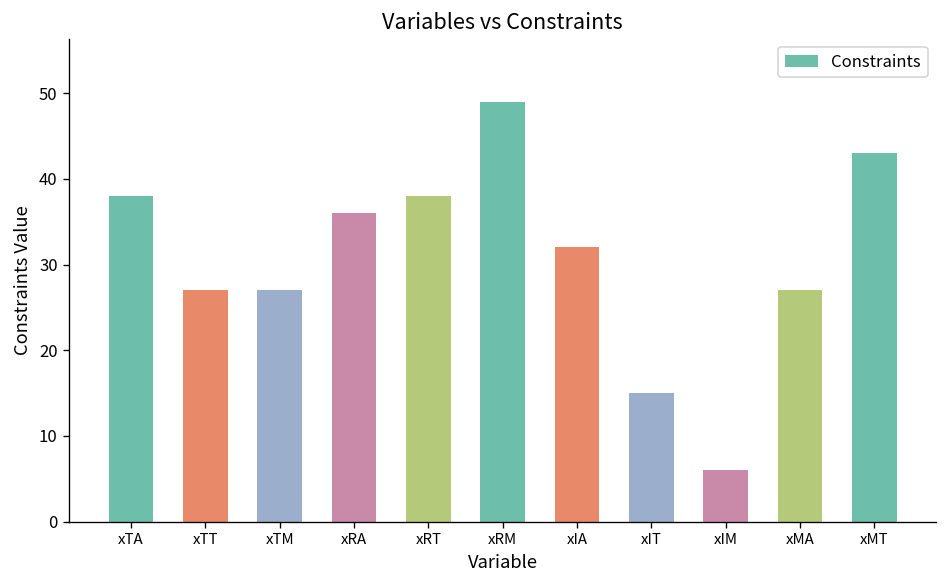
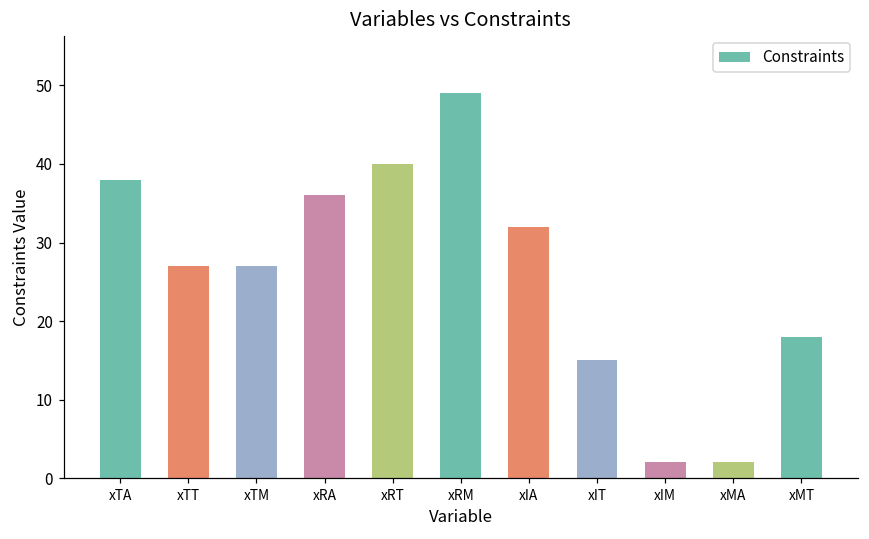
  {
    "xTA": 38,
    "xTT": 27,
    "xTM": 27,
    "xRA": 36,
-   "xRT": 38,
+   "xRT": 40,
    "xRM": 49,
    "xIA": 32,
    "xIT": 15,
-   "xIM": 6,
-   "xMA": 27,
-   "xMT": 43
+   "xIM": 2,
+   "xMA": 2,
+   "xMT": 18
  }
